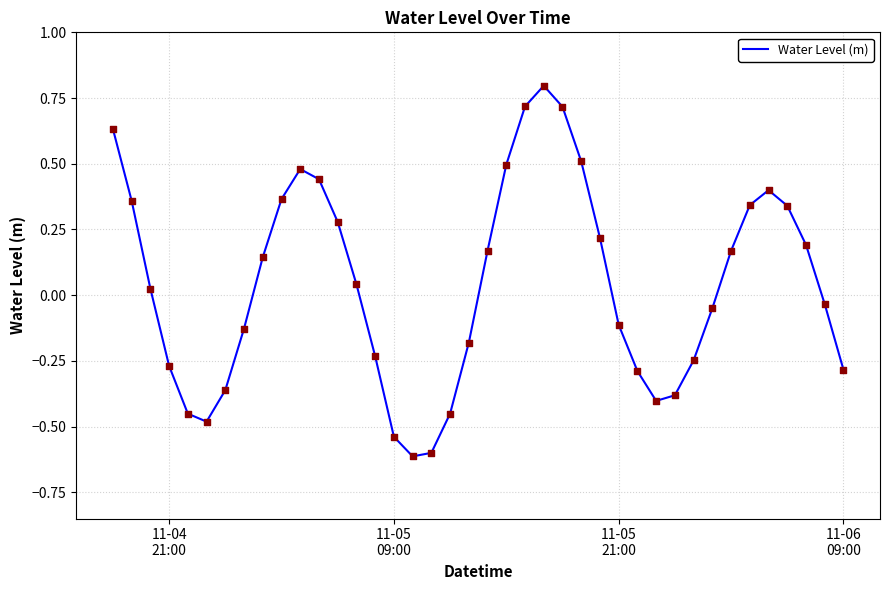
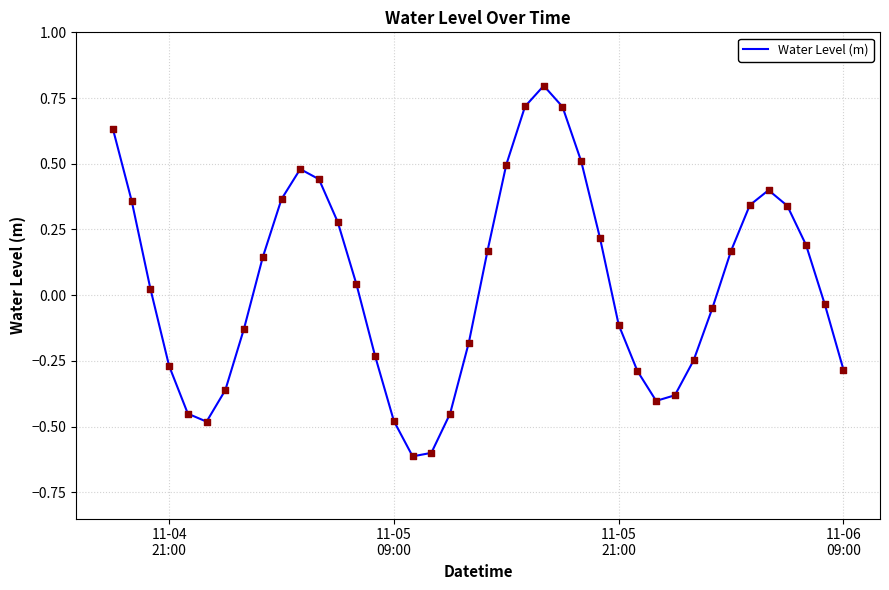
  {
    "11-04 21:00": -0.27,
-   "11-05 09:00": -0.54,
+   "11-05 09:00": -0.48,
    "11-05 21:00": -0.11,
    "11-06 09:00": -0.28
  }
